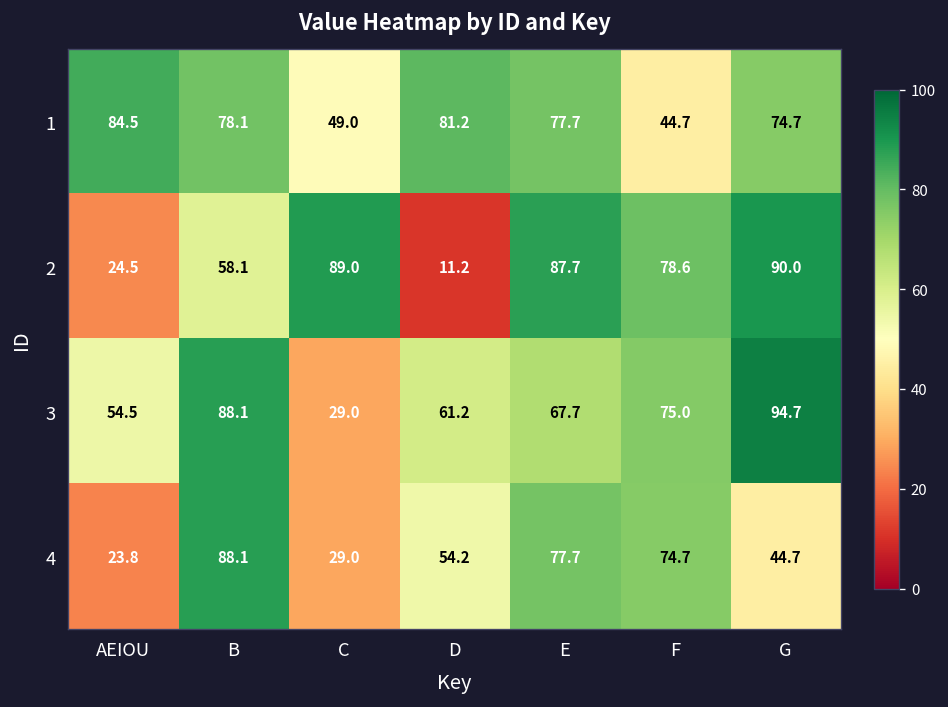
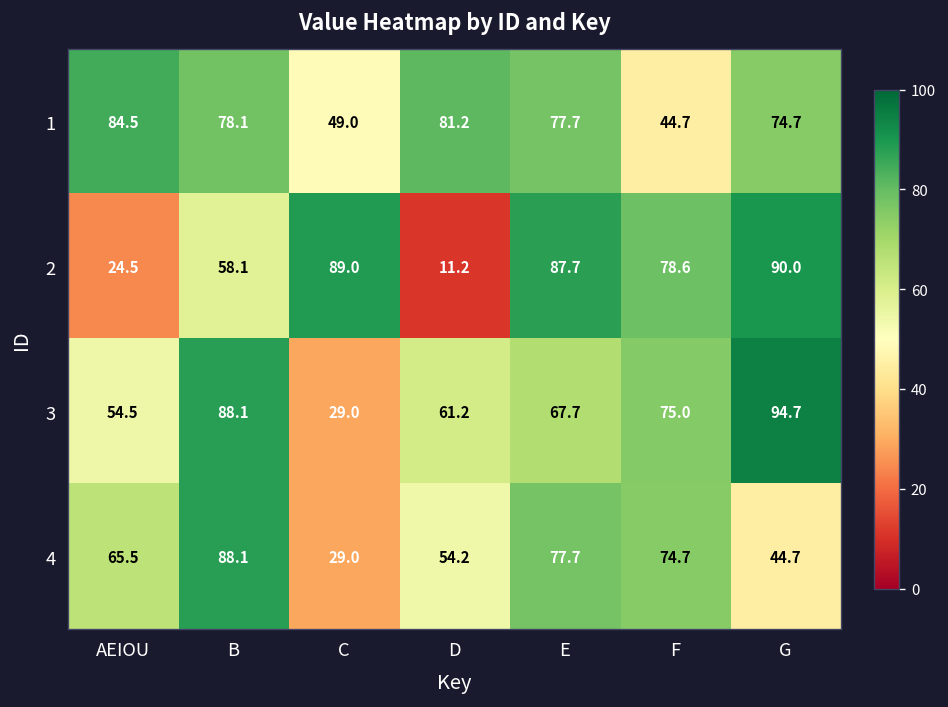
  {
    "1": {
      "AEIOU": 84.5,
      "B": 78.1,
      "C": 49.0,
      "D": 81.2,
      "E": 77.7,
      "F": 44.7,
      "G": 74.7
    },
    "2": {
      "AEIOU": 24.5,
      "B": 58.1,
      "C": 89.0,
      "D": 11.2,
      "E": 87.7,
      "F": 78.6,
      "G": 90.0
    },
    "3": {
      "AEIOU": 54.5,
      "B": 88.1,
      "C": 29.0,
      "D": 61.2,
      "E": 67.7,
      "F": 75.0,
      "G": 94.7
    },
    "4": {
-     "AEIOU": 23.8,
+     "AEIOU": 65.5,
      "B": 88.1,
      "C": 29.0,
      "D": 54.2,
      "E": 77.7,
      "F": 74.7,
      "G": 44.7
    }
  }
